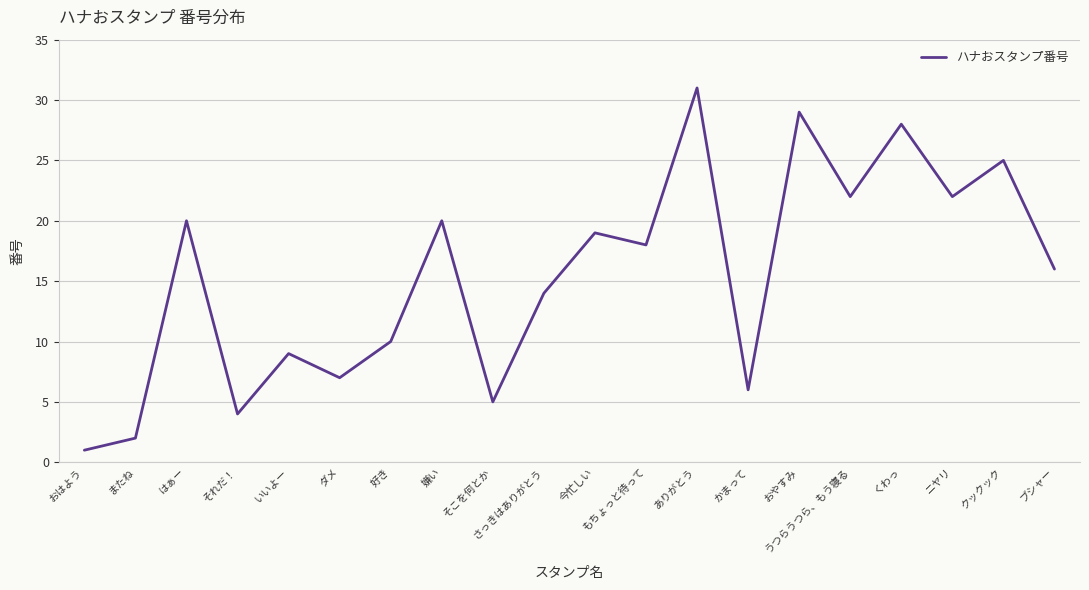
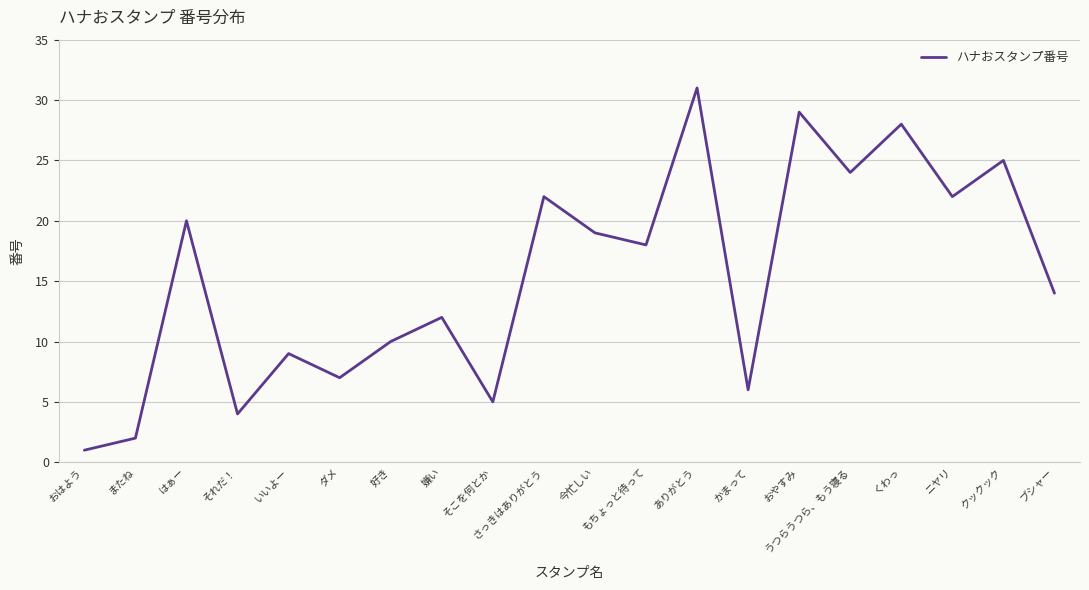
  {
    "おはよう": 1,
    "またね": 2,
    "はぁー": 20,
    "それだ！": 4,
    "いいよー": 9,
    "ダメ": 7,
    "好き": 10,
-   "嫌い": 20,
+   "嫌い": 12,
    "そこを何とか": 5,
-   "さっきはありがとう": 14,
+   "さっきはありがとう": 22,
    "今忙しい": 19,
    "もちょっと待って": 18,
    "ありがとう": 31,
    "かまって": 6,
    "おやすみ": 29,
-   "うつらうつら、もう寝る": 22,
+   "うつらうつら、もう寝る": 24,
    "くわっ": 28,
    "ニヤリ": 22,
    "クックック": 25,
-   "ブシャー": 16
+   "ブシャー": 14
  }
